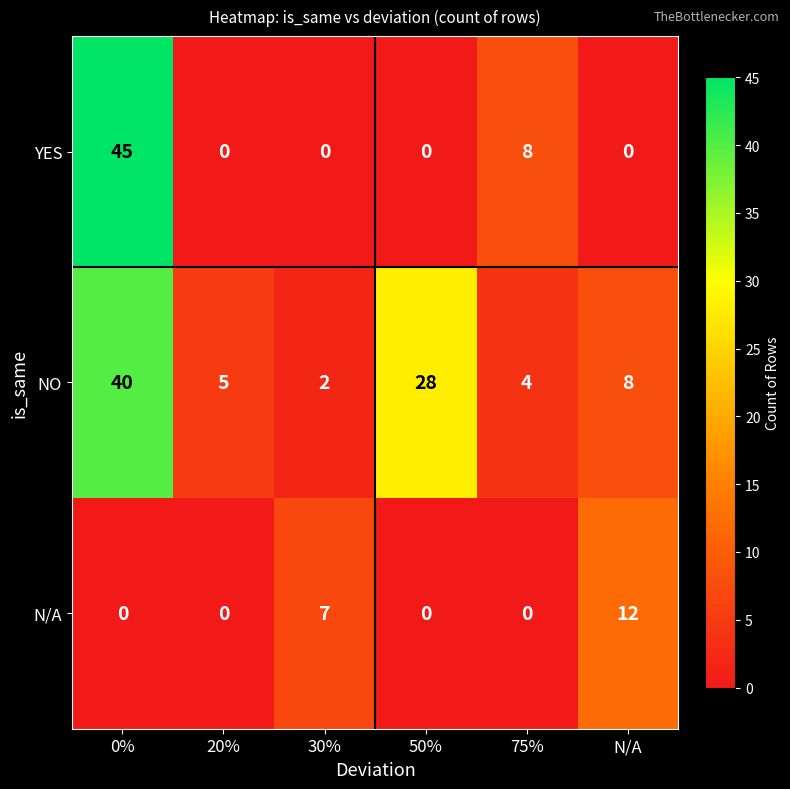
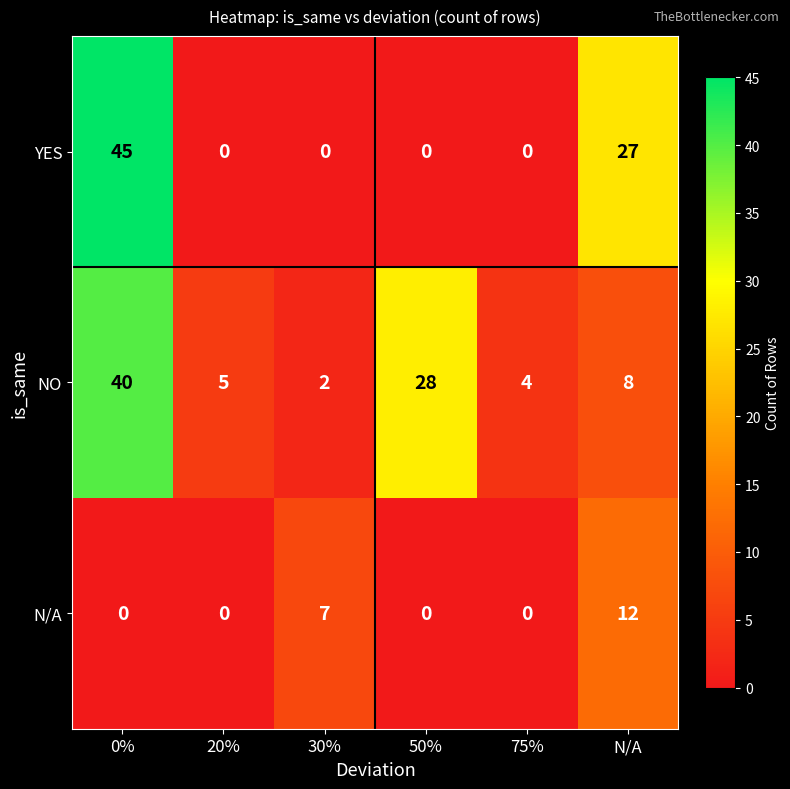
  {
    "YES": {
      "0%": 45,
      "20%": 0,
      "30%": 0,
      "50%": 0,
-     "75%": 8,
-     "N/A": 0
+     "75%": 0,
+     "N/A": 27
    },
    "NO": {
      "0%": 40,
      "20%": 5,
      "30%": 2,
      "50%": 28,
      "75%": 4,
      "N/A": 8
    },
    "N/A": {
      "0%": 0,
      "20%": 0,
      "30%": 7,
      "50%": 0,
      "75%": 0,
      "N/A": 12
    }
  }
